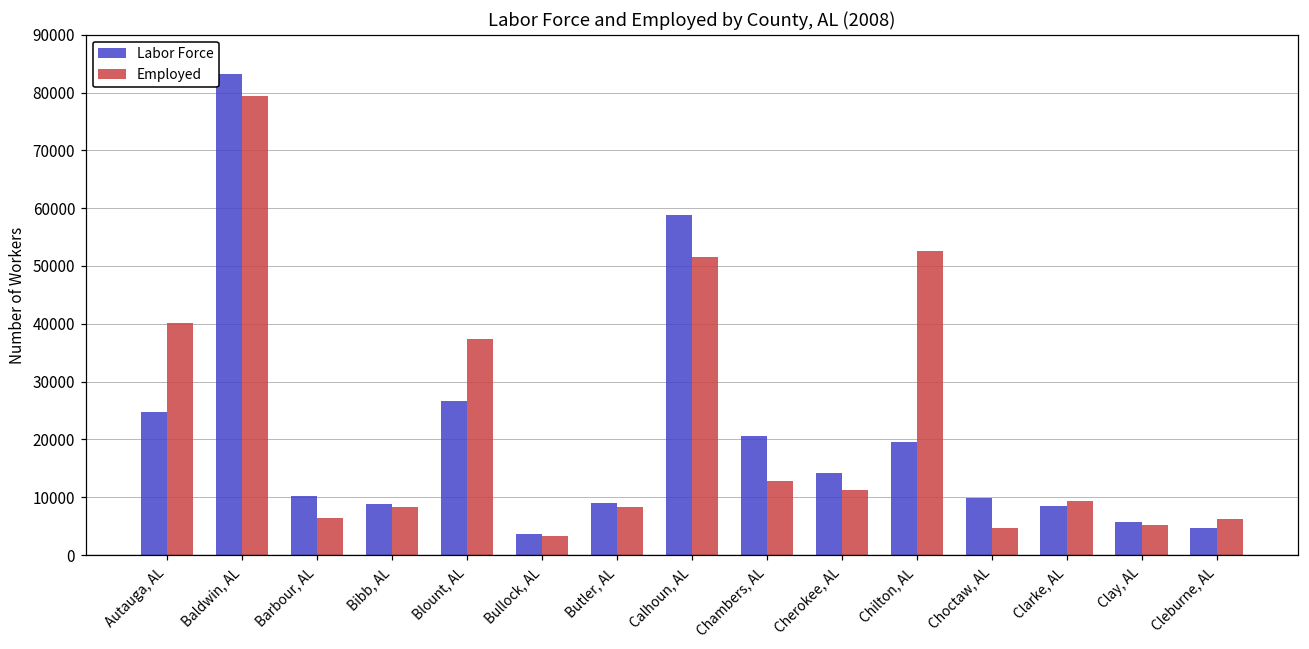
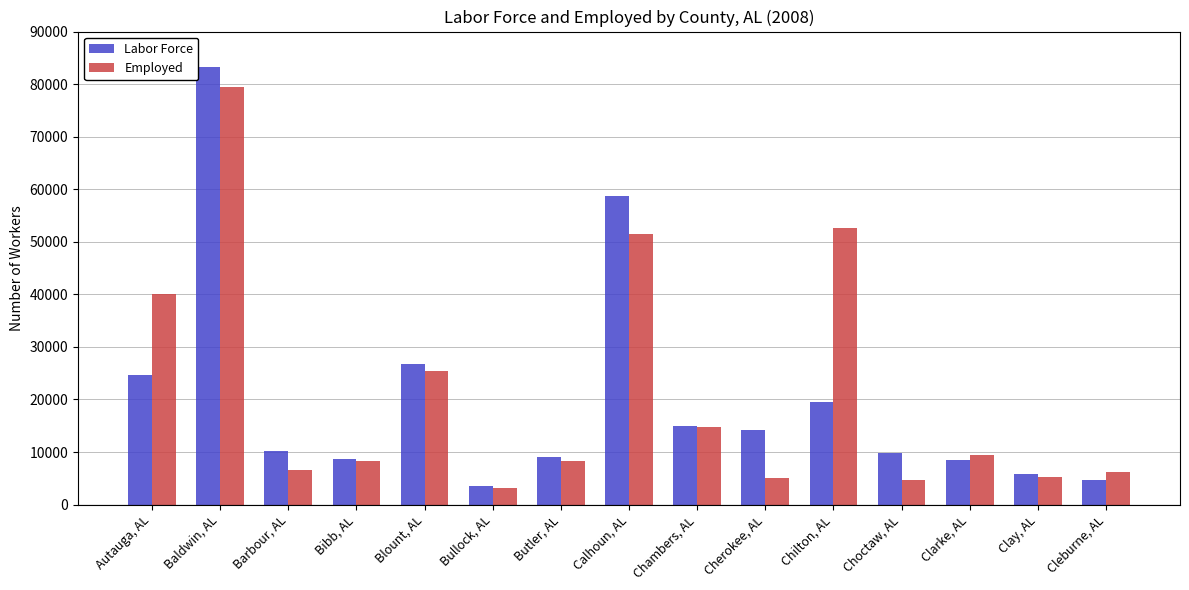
  {
    "Labor Force": {
      "Autauga, AL": 25000,
      "Baldwin, AL": 83000,
      "Barbour, AL": 10000,
      "Bibb, AL": 9000,
      "Blount, AL": 27000,
      "Bullock, AL": 4000,
      "Butler, AL": 9000,
      "Calhoun, AL": 59000,
-     "Chambers, AL": 21000,
+     "Chambers, AL": 15000,
      "Cherokee, AL": 14000,
      "Chilton, AL": 20000,
      "Choctaw, AL": 10000,
      "Clarke, AL": 9000,
      "Clay, AL": 6000,
      "Cleburne, AL": 5000
    },
    "Employed": {
      "Autauga, AL": 40000,
      "Baldwin, AL": 79000,
      "Barbour, AL": 6000,
      "Bibb, AL": 8000,
-     "Blount, AL": 37000,
+     "Blount, AL": 25000,
      "Bullock, AL": 3000,
      "Butler, AL": 8000,
      "Calhoun, AL": 51000,
-     "Chambers, AL": 13000,
-     "Cherokee, AL": 11000,
+     "Chambers, AL": 15000,
+     "Cherokee, AL": 5000,
      "Chilton, AL": 53000,
      "Choctaw, AL": 5000,
      "Clarke, AL": 9000,
      "Clay, AL": 5000,
      "Cleburne, AL": 6000
    }
  }
